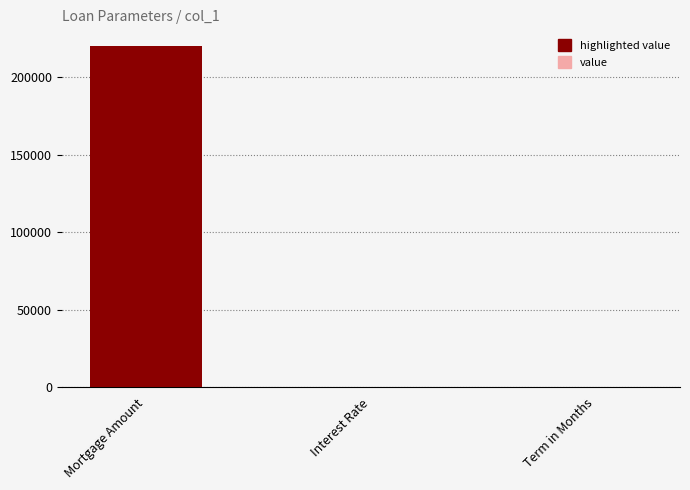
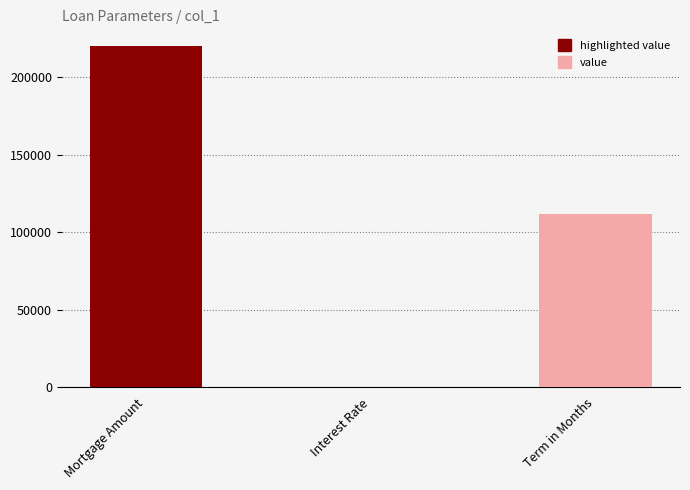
  {
    "Mortgage Amount": 220000,
-   "Term in Months": 0
+   "Term in Months": 112000
  }
